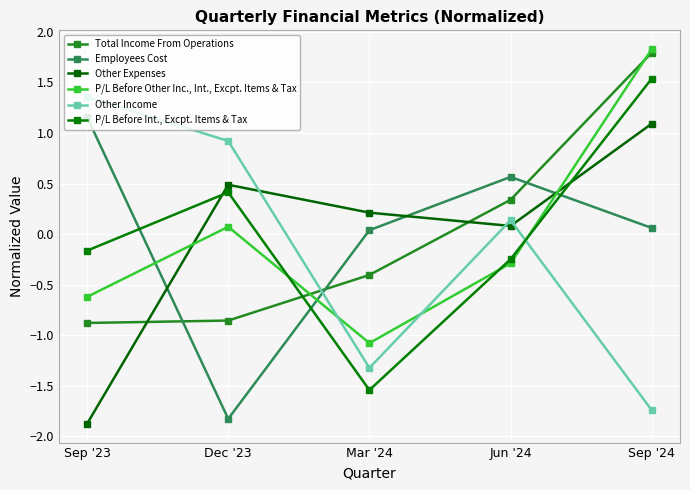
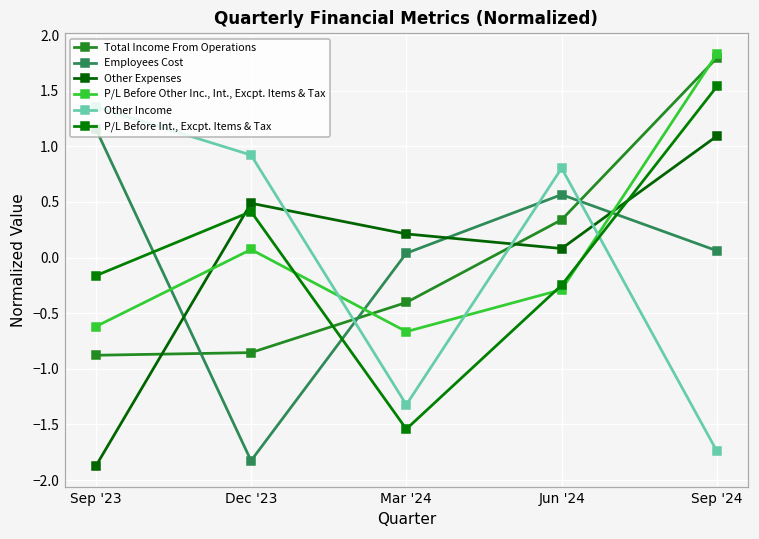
  {
    "P/L Before Other Inc., Int., Excpt. Items & Tax": {
      "Sep '23": -0.62,
      "Dec '23": 0.07,
-     "Mar '24": -1.08,
+     "Mar '24": -0.67,
      "Jun '24": -0.29,
      "Sep '24": 1.83
    },
    "Other Income": {
      "Dec '23": 0.92,
      "Mar '24": -1.32,
-     "Jun '24": 0.14,
+     "Jun '24": 0.80,
      "Sep '24": -1.74
    }
  }
